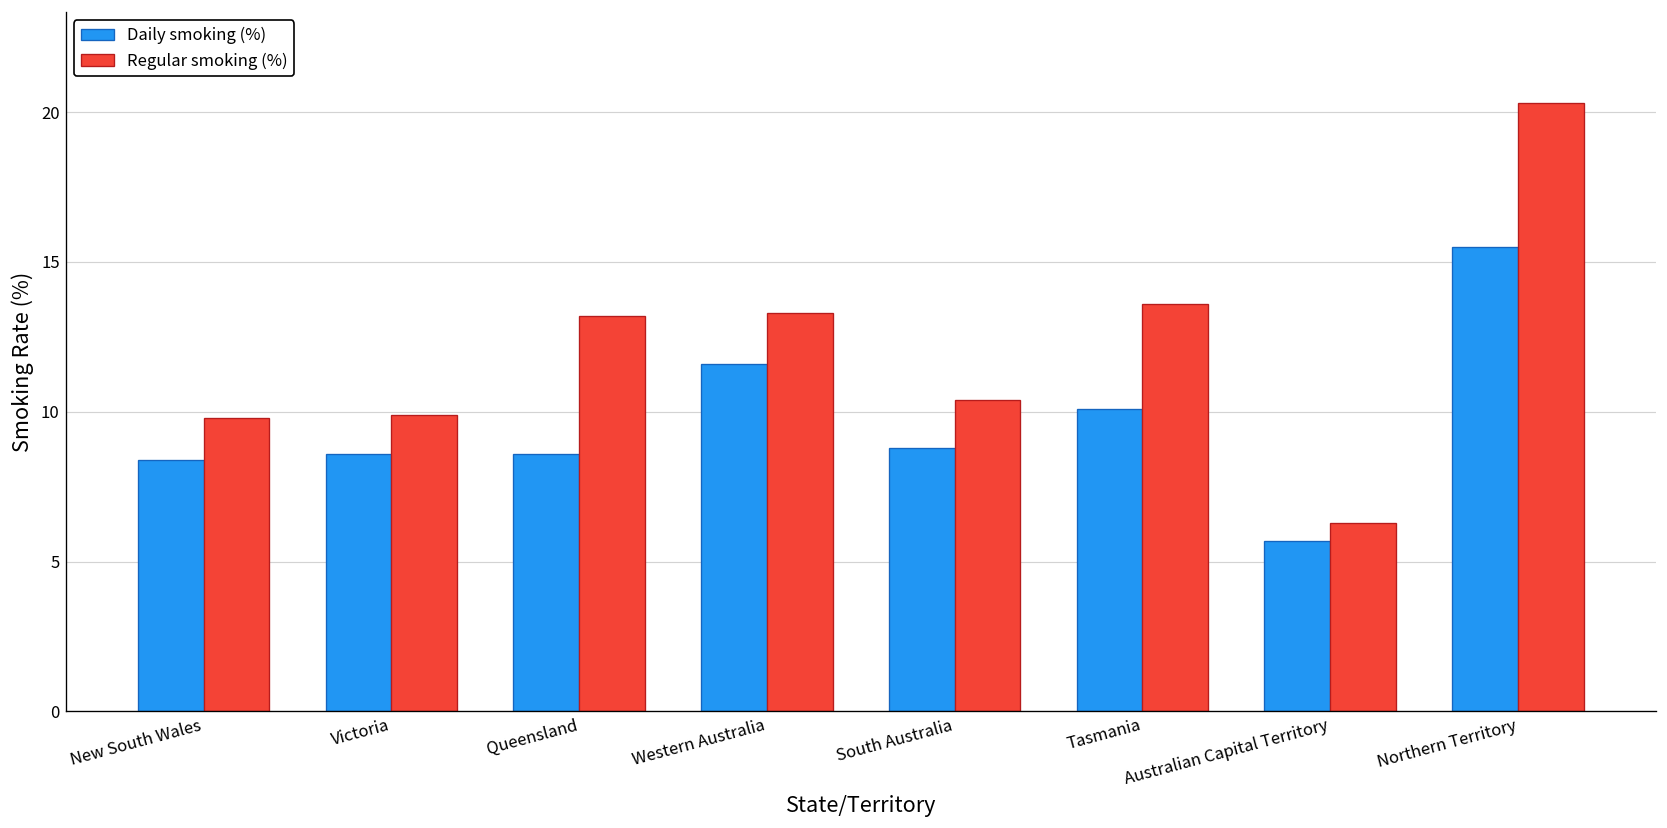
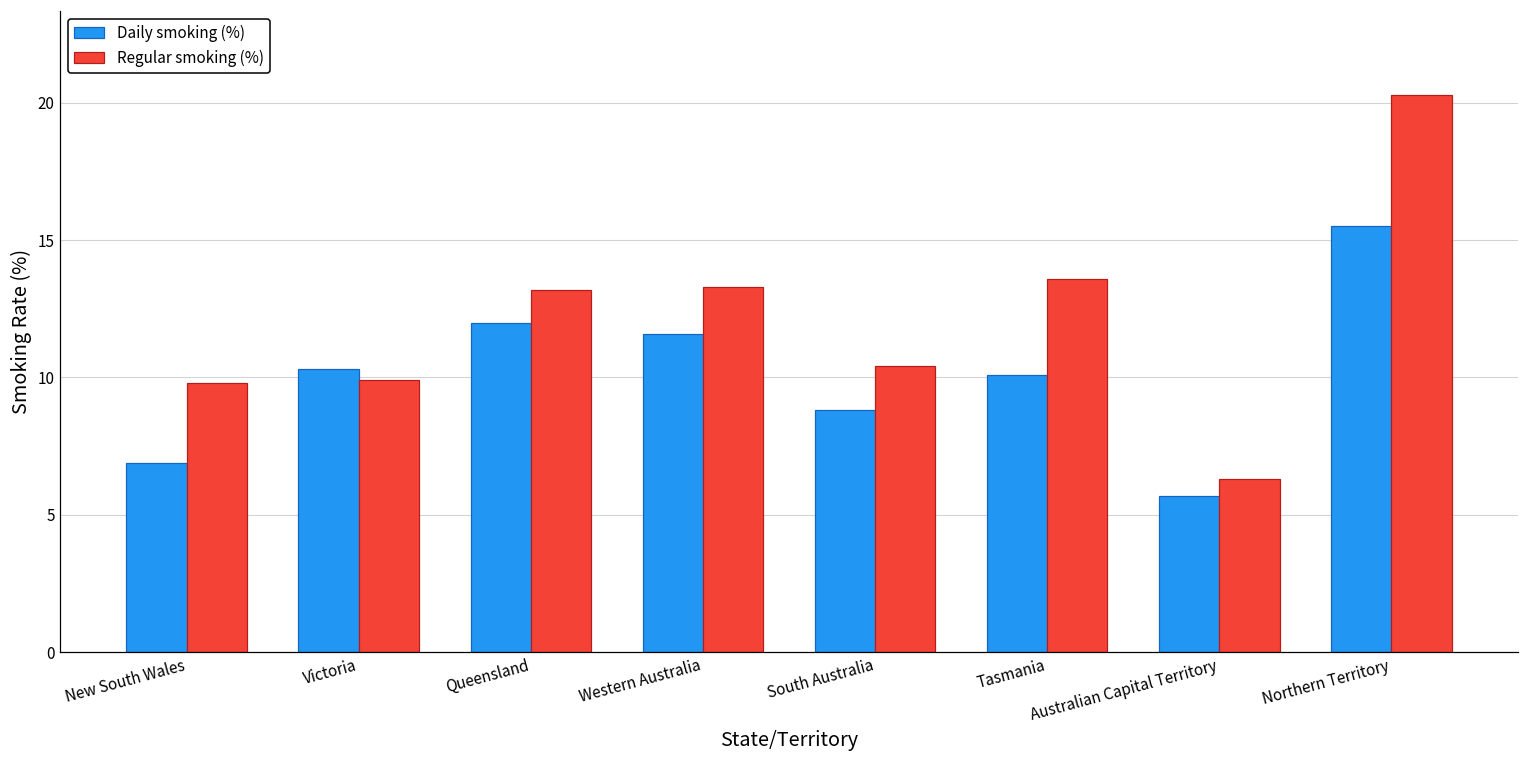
  {
    "Daily smoking (%)": {
-     "New South Wales": 8.4,
-     "Victoria": 8.6,
-     "Queensland": 8.6,
+     "New South Wales": 6.9,
+     "Victoria": 10.3,
+     "Queensland": 12.0,
      "Western Australia": 11.6,
      "South Australia": 8.8,
      "Tasmania": 10.1,
      "Australian Capital Territory": 5.7,
      "Northern Territory": 15.5
    },
    "Regular smoking (%)": {
      "New South Wales": 9.8,
      "Victoria": 9.9,
      "Queensland": 13.2,
      "Western Australia": 13.3,
      "South Australia": 10.4,
      "Tasmania": 13.6,
      "Australian Capital Territory": 6.3,
      "Northern Territory": 20.3
    }
  }
